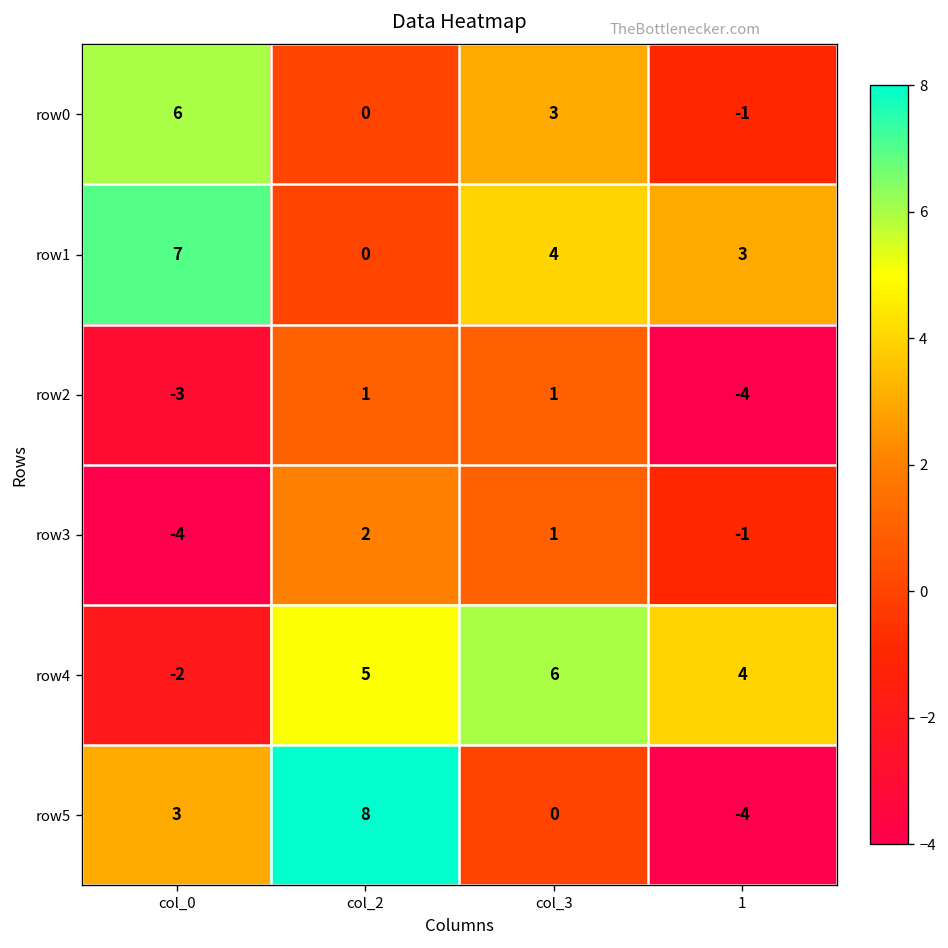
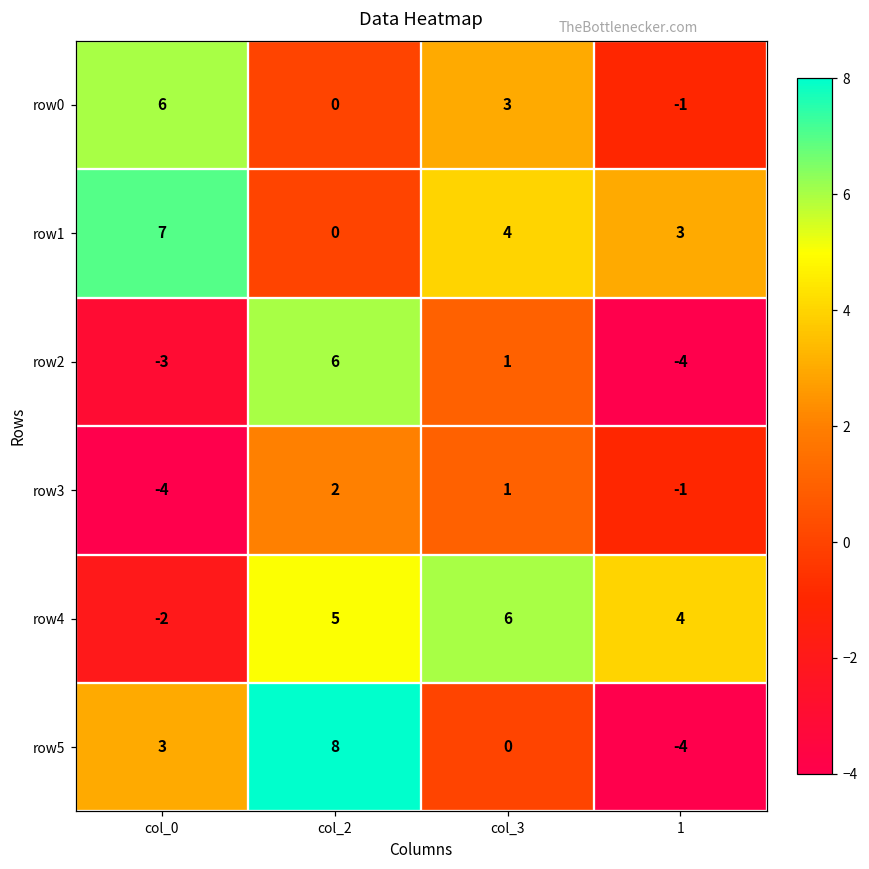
  {
    "row0": {
      "col_0": 6,
      "col_2": 0,
      "col_3": 3,
      "1": -1
    },
    "row1": {
      "col_0": 7,
      "col_2": 0,
      "col_3": 4,
      "1": 3
    },
    "row2": {
      "col_0": -3,
-     "col_2": 1,
+     "col_2": 6,
      "col_3": 1,
      "1": -4
    },
    "row3": {
      "col_0": -4,
      "col_2": 2,
      "col_3": 1,
      "1": -1
    },
    "row4": {
      "col_0": -2,
      "col_2": 5,
      "col_3": 6,
      "1": 4
    },
    "row5": {
      "col_0": 3,
      "col_2": 8,
      "col_3": 0,
      "1": -4
    }
  }
